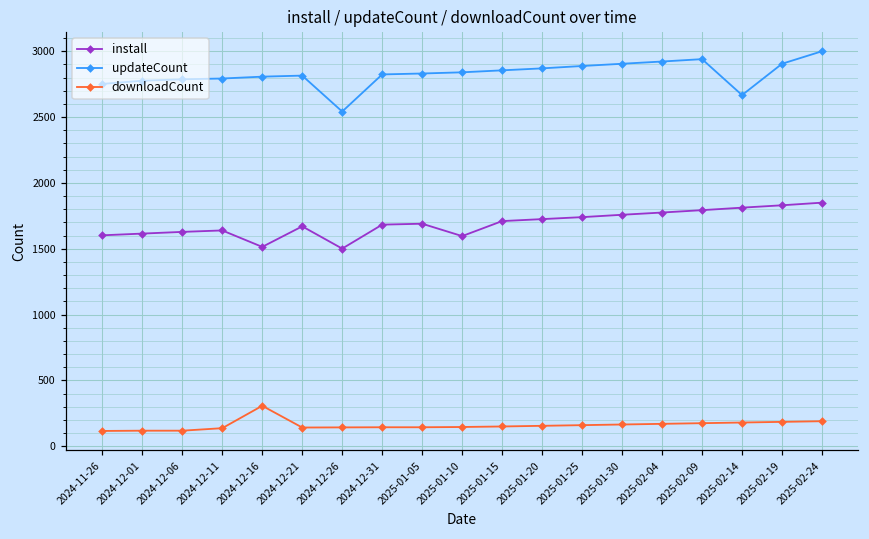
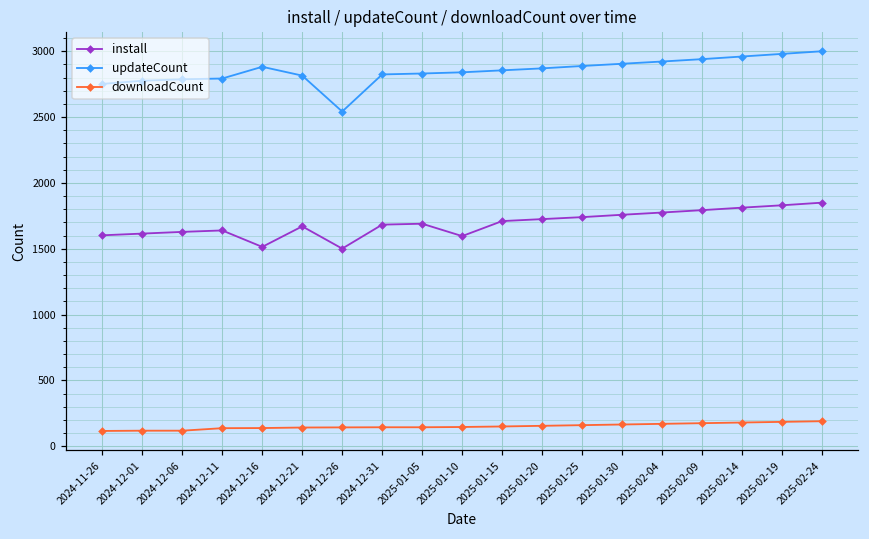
  {
    "install": {
      "2024-11-26": 1600,
      "2024-12-01": 1620,
      "2024-12-06": 1630,
      "2024-12-11": 1640,
      "2024-12-16": 1510,
      "2024-12-21": 1670,
      "2024-12-26": 1500,
      "2024-12-31": 1680,
      "2025-01-05": 1690,
      "2025-01-10": 1600,
      "2025-01-15": 1710,
      "2025-01-20": 1730,
      "2025-01-25": 1740,
      "2025-01-30": 1760,
      "2025-02-04": 1780,
      "2025-02-09": 1790,
      "2025-02-14": 1810,
      "2025-02-19": 1830,
      "2025-02-24": 1850
    },
    "updateCount": {
      "2024-12-11": 2790,
-     "2024-12-16": 2810,
+     "2024-12-16": 2880,
      "2024-12-21": 2820,
      "2024-12-26": 2540,
      "2024-12-31": 2820,
      "2025-01-05": 2830,
      "2025-01-10": 2840,
      "2025-01-15": 2860,
      "2025-01-20": 2870,
      "2025-01-25": 2890,
      "2025-01-30": 2910,
      "2025-02-04": 2920,
      "2025-02-09": 2940,
-     "2025-02-14": 2670,
-     "2025-02-19": 2910,
+     "2025-02-14": 2960,
+     "2025-02-19": 2980,
      "2025-02-24": 3000
    },
    "downloadCount": {
      "2024-11-26": 120,
      "2024-12-01": 120,
      "2024-12-06": 120,
      "2024-12-11": 140,
-     "2024-12-16": 310,
+     "2024-12-16": 140,
      "2024-12-21": 140,
      "2024-12-26": 140,
      "2024-12-31": 140,
      "2025-01-05": 140,
      "2025-01-10": 150,
      "2025-01-15": 150,
      "2025-01-20": 160,
      "2025-01-25": 160,
      "2025-01-30": 170,
      "2025-02-04": 170,
      "2025-02-09": 180,
      "2025-02-14": 180,
      "2025-02-19": 190,
      "2025-02-24": 190
    }
  }
